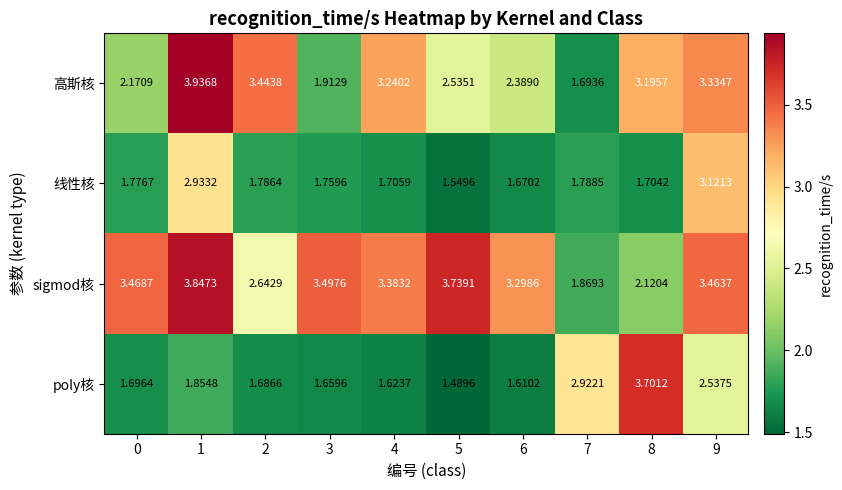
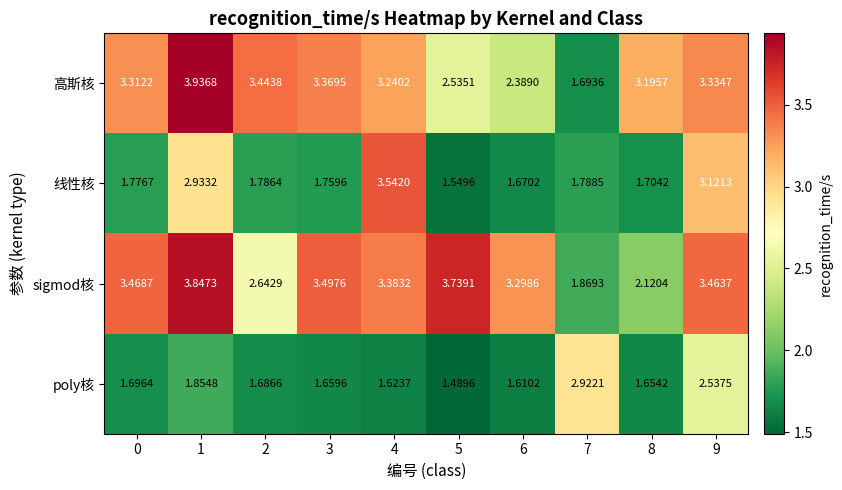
  {
    "高斯核": {
-     "0": 2.1709,
+     "0": 3.3122,
      "1": 3.9368,
      "2": 3.4438,
-     "3": 1.9129,
+     "3": 3.3695,
      "4": 3.2402,
      "5": 2.5351,
      "6": 2.3890,
      "7": 1.6936,
      "8": 3.1957,
      "9": 3.3347
    },
    "线性核": {
      "0": 1.7767,
      "1": 2.9332,
      "2": 1.7864,
      "3": 1.7596,
-     "4": 1.7059,
+     "4": 3.5420,
      "5": 1.5496,
      "6": 1.6702,
      "7": 1.7885,
      "8": 1.7042,
      "9": 3.1213
    },
    "sigmod核": {
      "0": 3.4687,
      "1": 3.8473,
      "2": 2.6429,
      "3": 3.4976,
      "4": 3.3832,
      "5": 3.7391,
      "6": 3.2986,
      "7": 1.8693,
      "8": 2.1204,
      "9": 3.4637
    },
    "poly核": {
      "0": 1.6964,
      "1": 1.8548,
      "2": 1.6866,
      "3": 1.6596,
      "4": 1.6237,
      "5": 1.4896,
      "6": 1.6102,
      "7": 2.9221,
-     "8": 3.7012,
+     "8": 1.6542,
      "9": 2.5375
    }
  }
